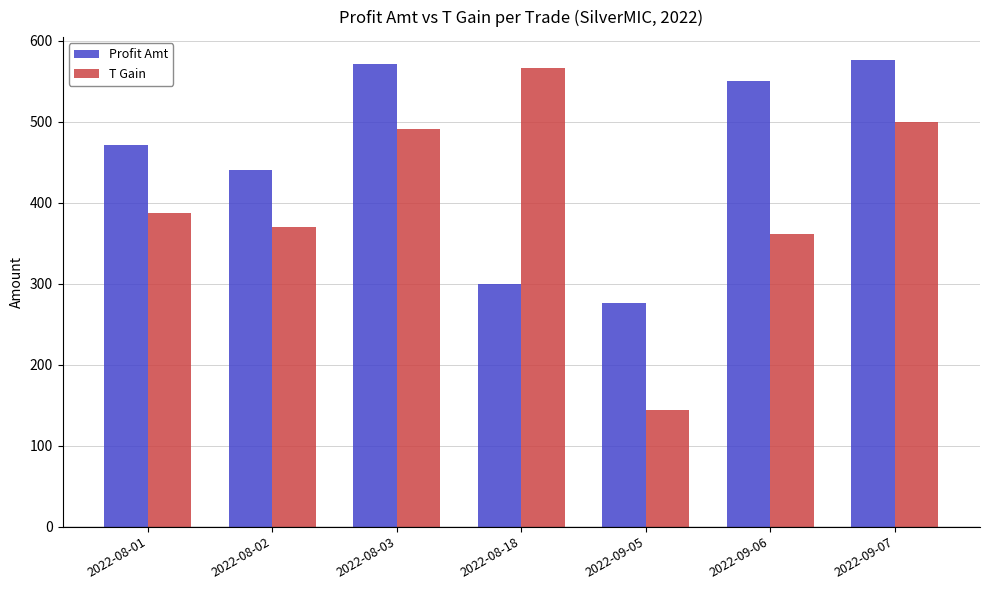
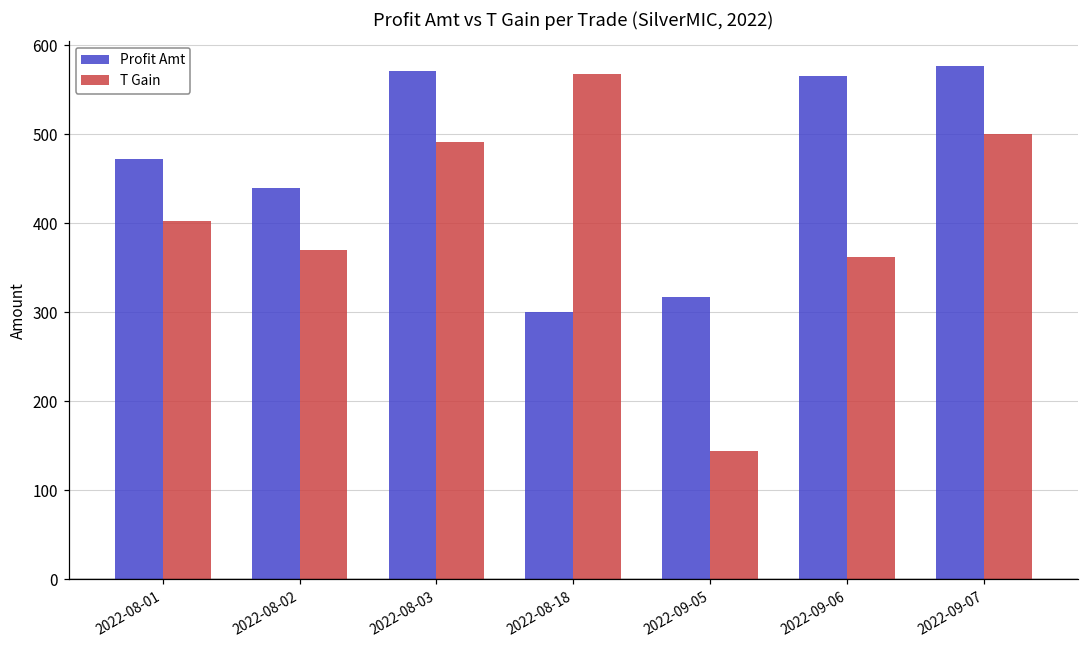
  {
    "Profit Amt": {
      "2022-08-01": 470,
      "2022-08-02": 440,
      "2022-08-03": 570,
      "2022-08-18": 300,
-     "2022-09-05": 280,
-     "2022-09-06": 550,
+     "2022-09-05": 320,
+     "2022-09-06": 570,
      "2022-09-07": 580
    },
    "T Gain": {
-     "2022-08-01": 390,
+     "2022-08-01": 400,
      "2022-08-02": 370,
      "2022-08-03": 490,
      "2022-08-18": 570,
      "2022-09-05": 140,
      "2022-09-06": 360,
      "2022-09-07": 500
    }
  }
